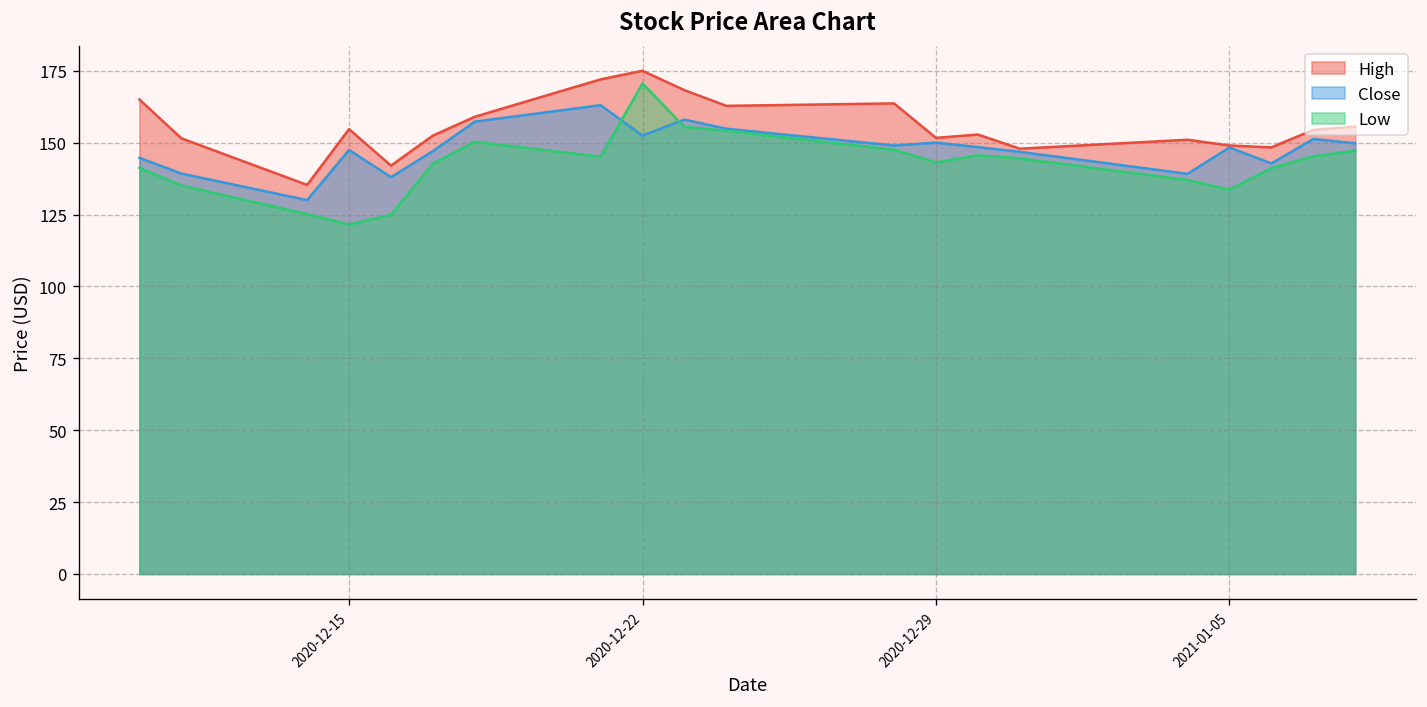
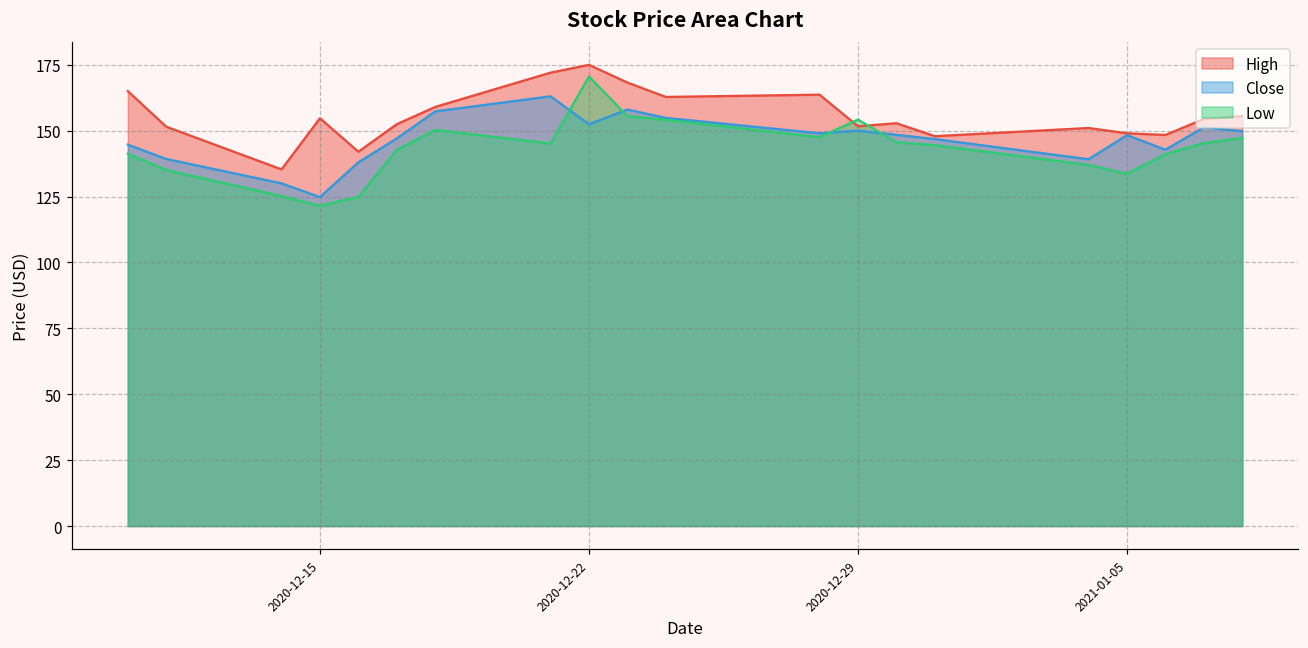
  {
    "High": {
      "2020-12-15": 155,
      "2020-12-22": 175,
      "2020-12-29": 152
    },
    "Close": {
-     "2020-12-15": 147,
+     "2020-12-15": 125,
      "2020-12-22": 152,
      "2020-12-29": 150
    },
    "Low": {
      "2020-12-15": 122,
      "2020-12-22": 171,
-     "2020-12-29": 143,
+     "2020-12-29": 154,
      "2021-01-05": 134
    }
  }
